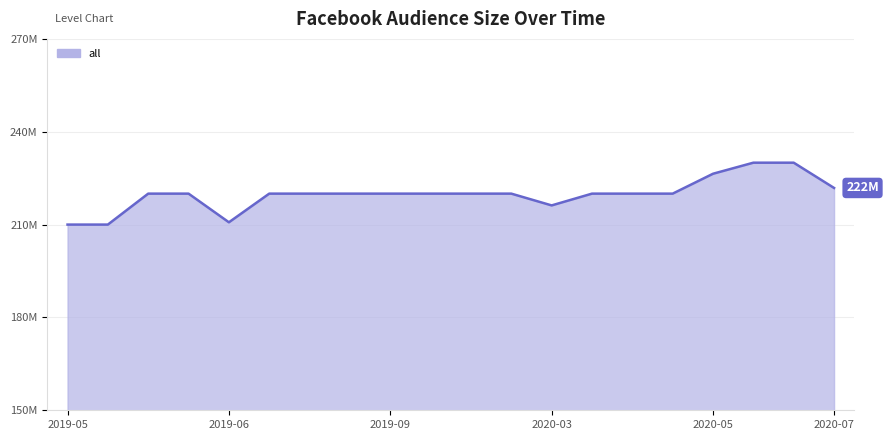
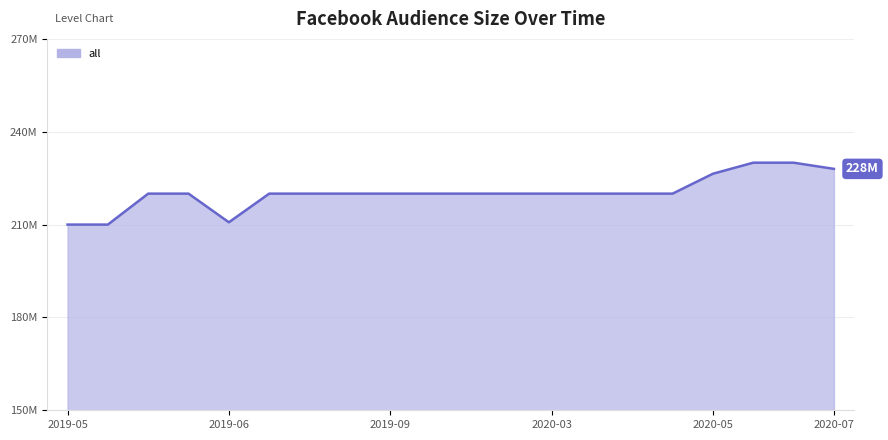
  {
-   "2020-03": "216000000",
-   "2020-07": "222M"
+   "2020-03": "220000000",
+   "2020-07": "228M"
  }
